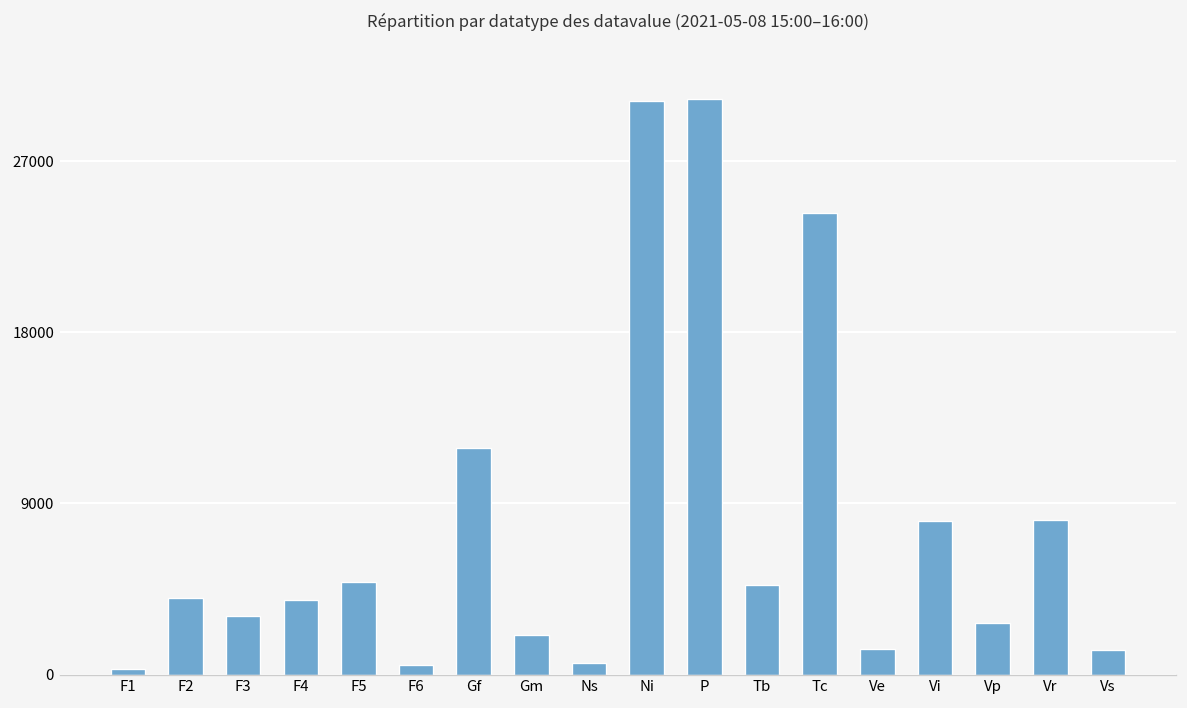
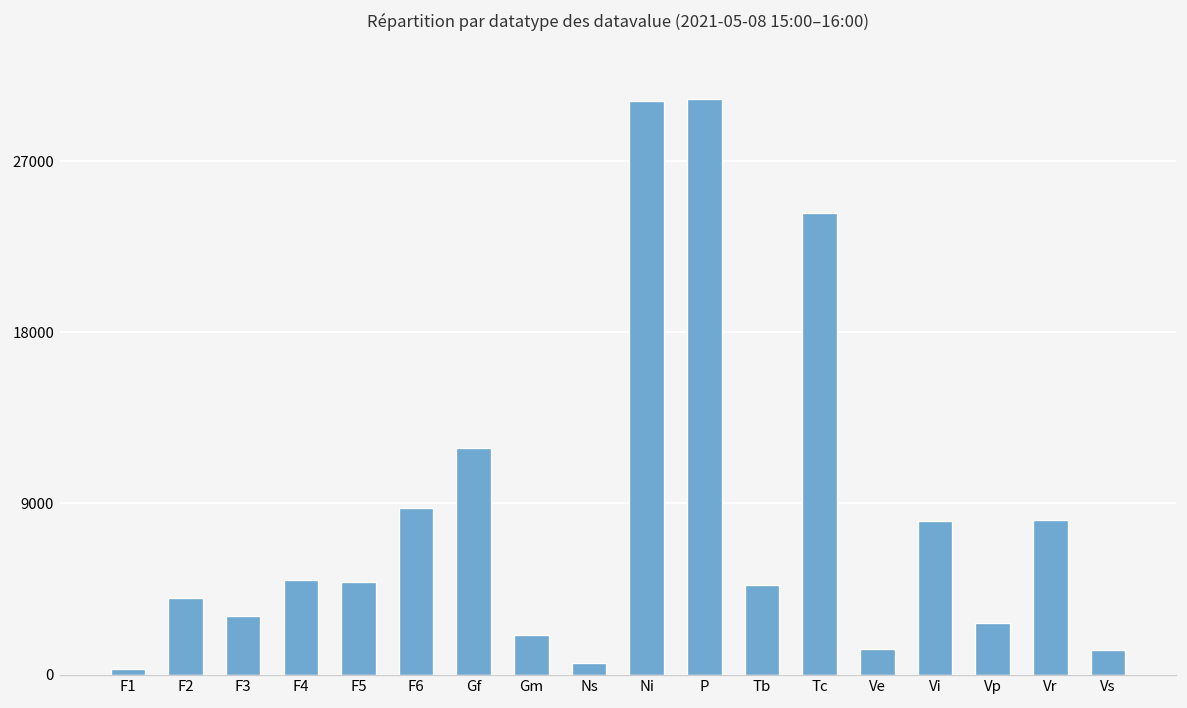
  {
    "F1": 300,
    "F2": 4000,
    "F3": 3100,
-   "F4": 3900,
+   "F4": 5000,
    "F5": 4900,
-   "F6": 500,
+   "F6": 8800,
    "Gf": 11900,
    "Gm": 2100,
    "Ns": 600,
    "Ni": 30100,
    "P": 30300,
    "Tb": 4700,
    "Tc": 24300,
    "Ve": 1300,
    "Vi": 8100,
    "Vp": 2700,
    "Vr": 8100,
    "Vs": 1300
  }
